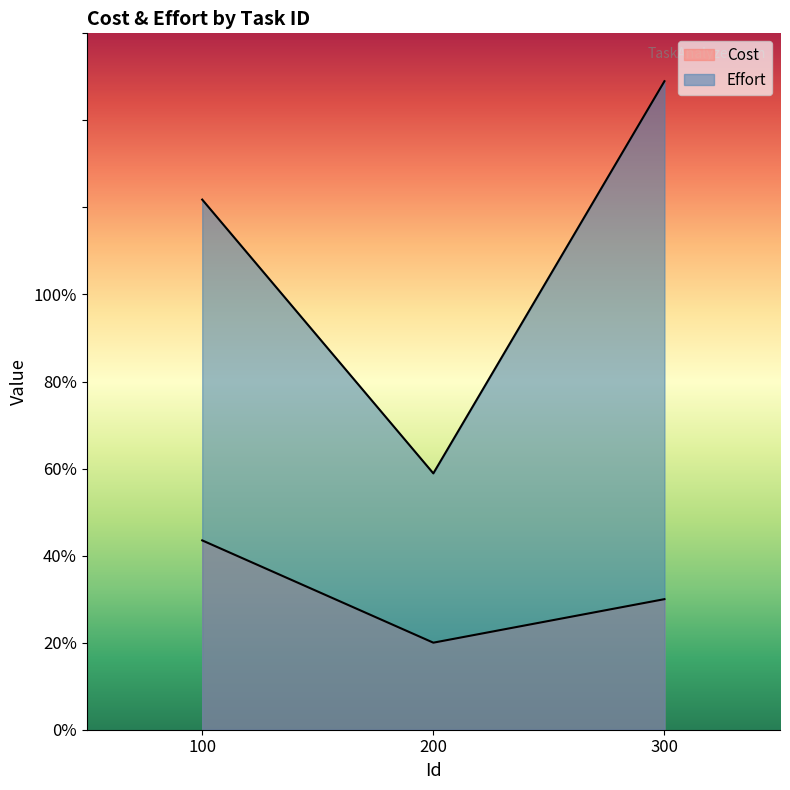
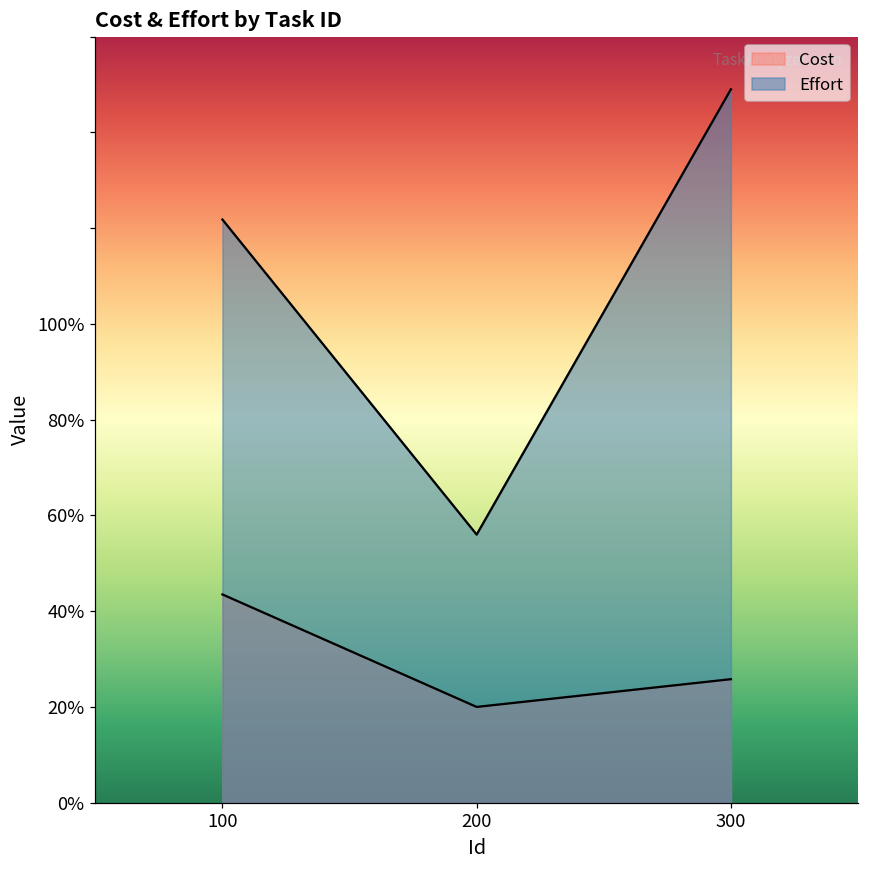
  {
    "Cost": {
      "100": "44%",
      "200": "20%",
-     "300": "30%"
+     "300": "26%"
    },
    "Effort": {
      "100": "122%",
-     "200": "59%",
+     "200": "56%",
      "300": "149%"
    }
  }
